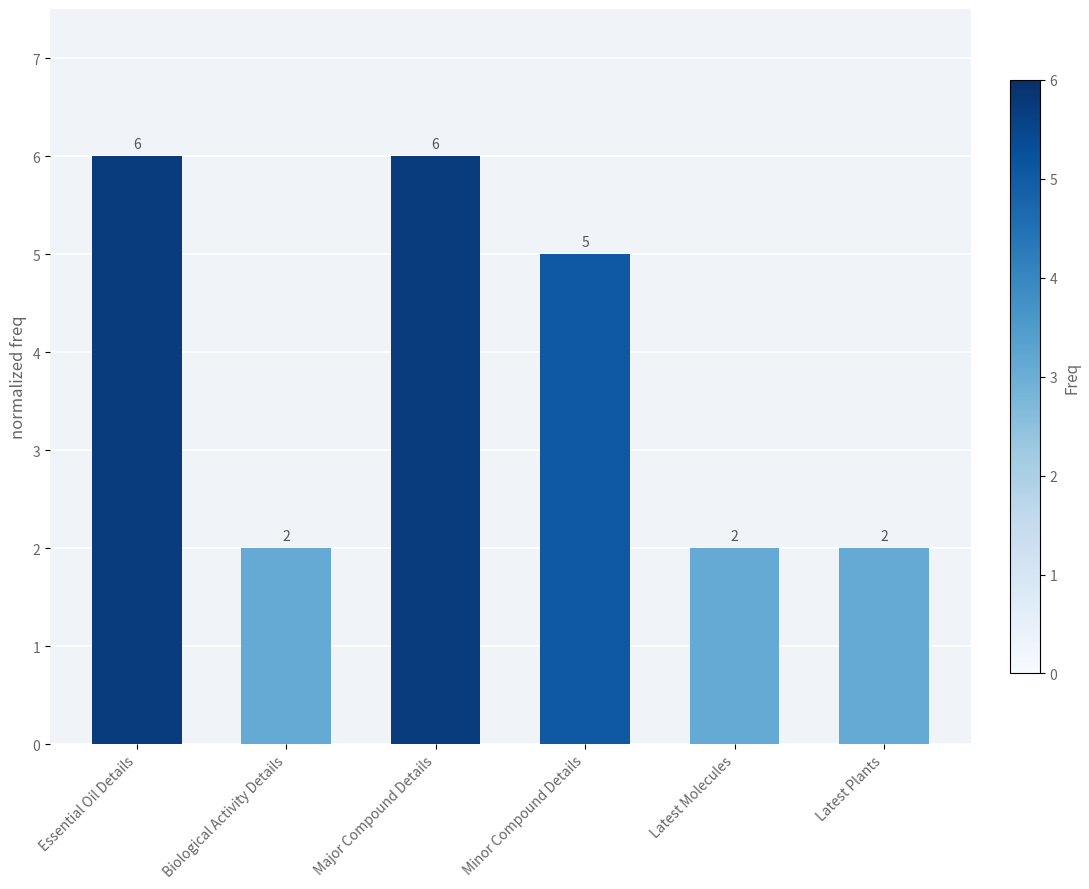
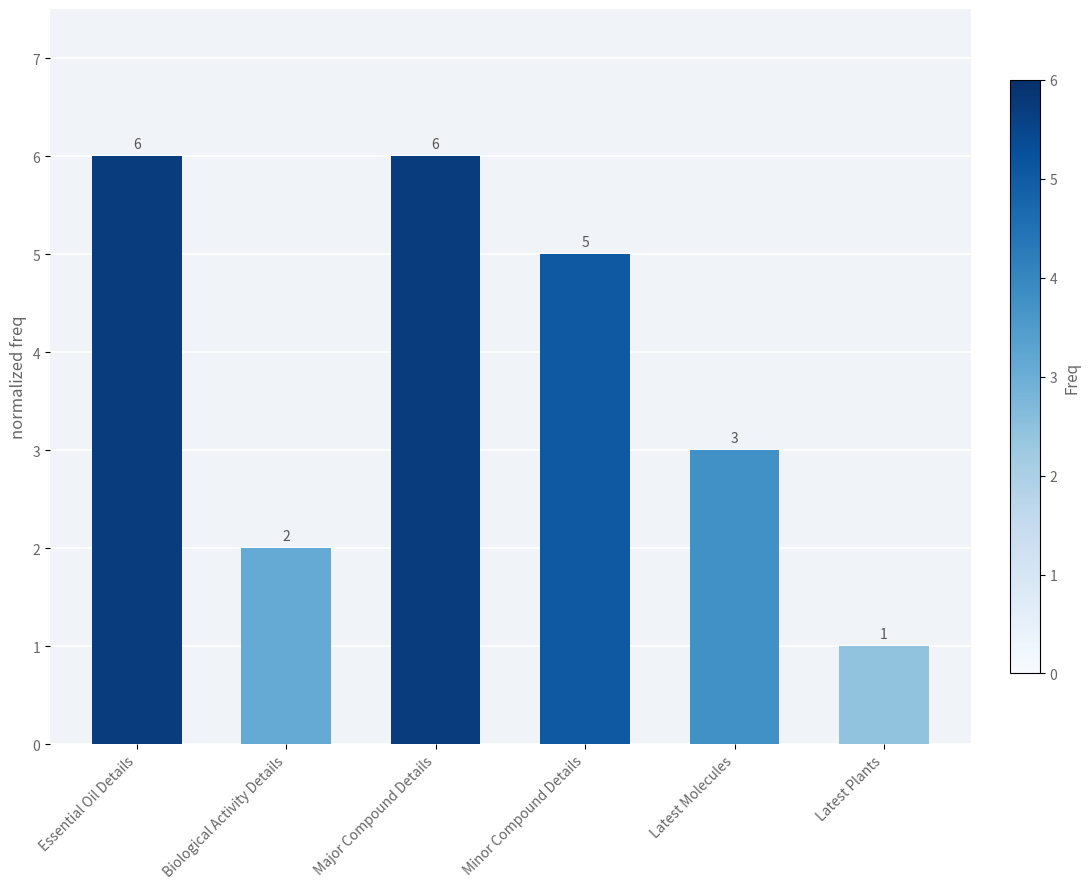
  {
    "Essential Oil Details": 6,
    "Biological Activity Details": 2,
    "Major Compound Details": 6,
    "Minor Compound Details": 5,
-   "Latest Molecules": 2,
-   "Latest Plants": 2
+   "Latest Molecules": 3,
+   "Latest Plants": 1
  }
